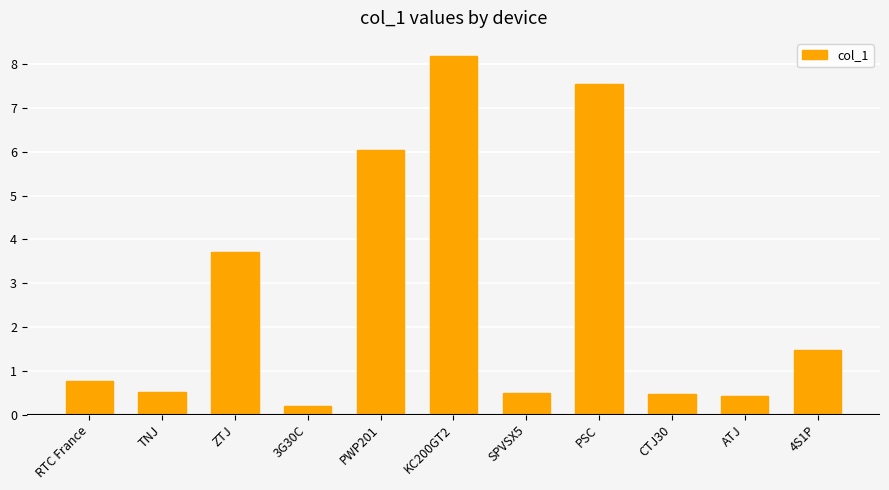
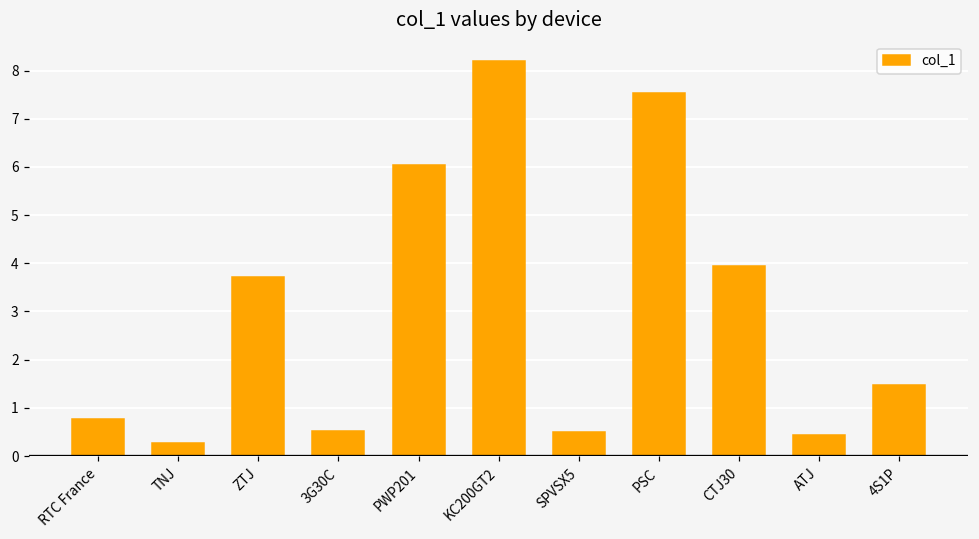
  {
    "RTC France": 0.8,
-   "TNJ": 0.5,
+   "TNJ": 0.3,
    "ZTJ": 3.7,
-   "3G30C": 0.2,
+   "3G30C": 0.5,
    "PWP201": 6.0,
    "KC200GT2": 8.2,
    "SPVSX5": 0.5,
    "PSC": 7.5,
-   "CTJ30": 0.5,
+   "CTJ30": 3.9,
    "ATJ": 0.4,
    "4S1P": 1.5
  }
